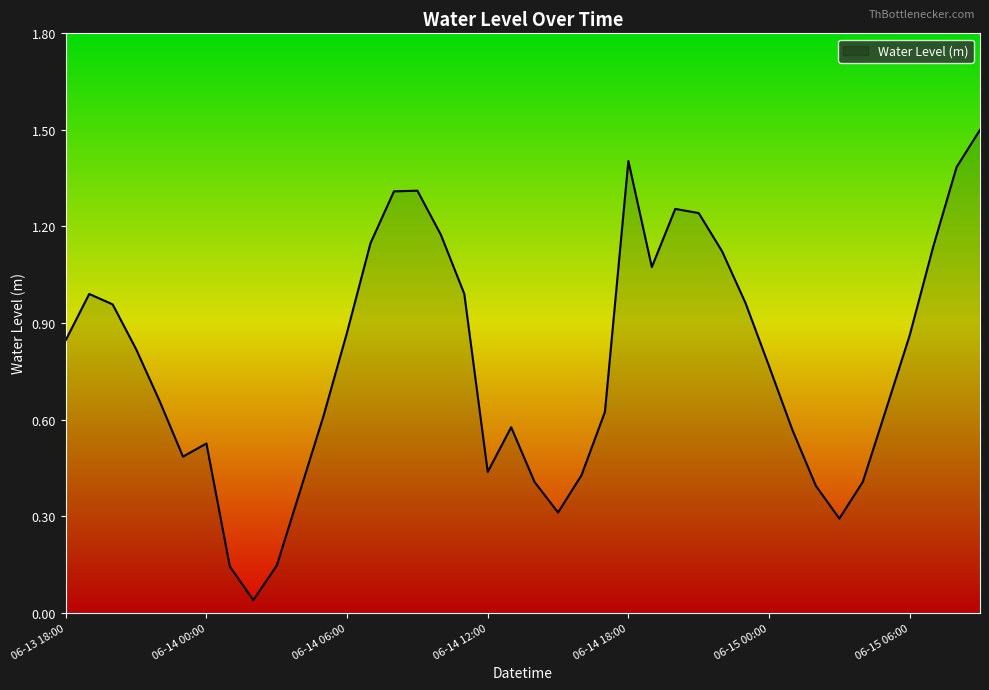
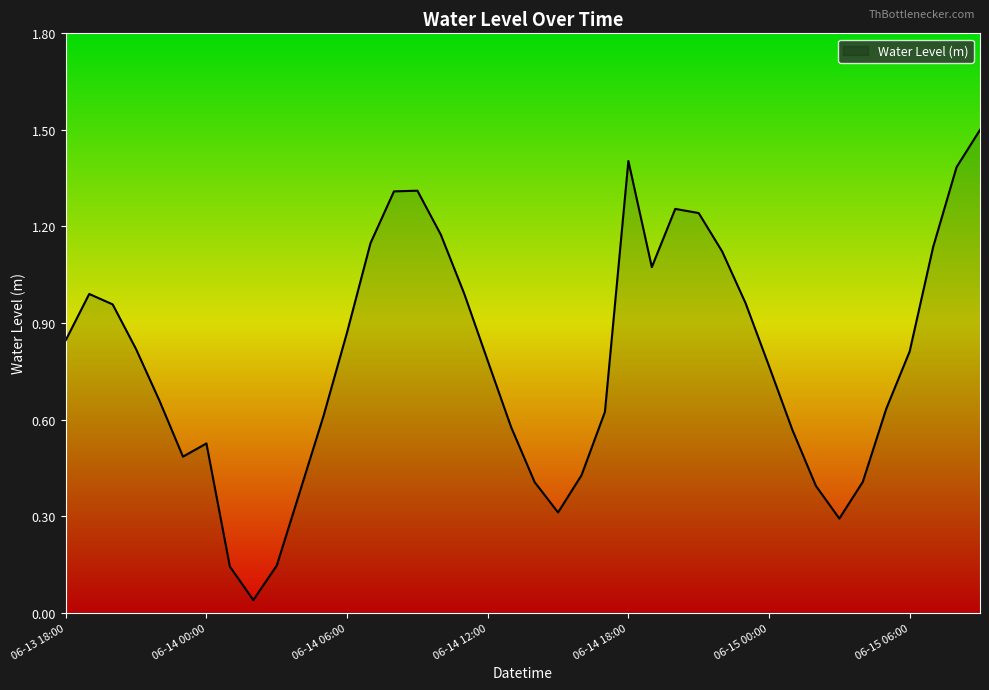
  {
    "06-13 18:00": 0.85,
    "06-14 00:00": 0.53,
    "06-14 06:00": 0.87,
-   "06-14 12:00": 0.44,
+   "06-14 12:00": 0.78,
    "06-14 18:00": 1.40,
    "06-15 00:00": 0.77,
-   "06-15 06:00": 0.86
+   "06-15 06:00": 0.81
  }
